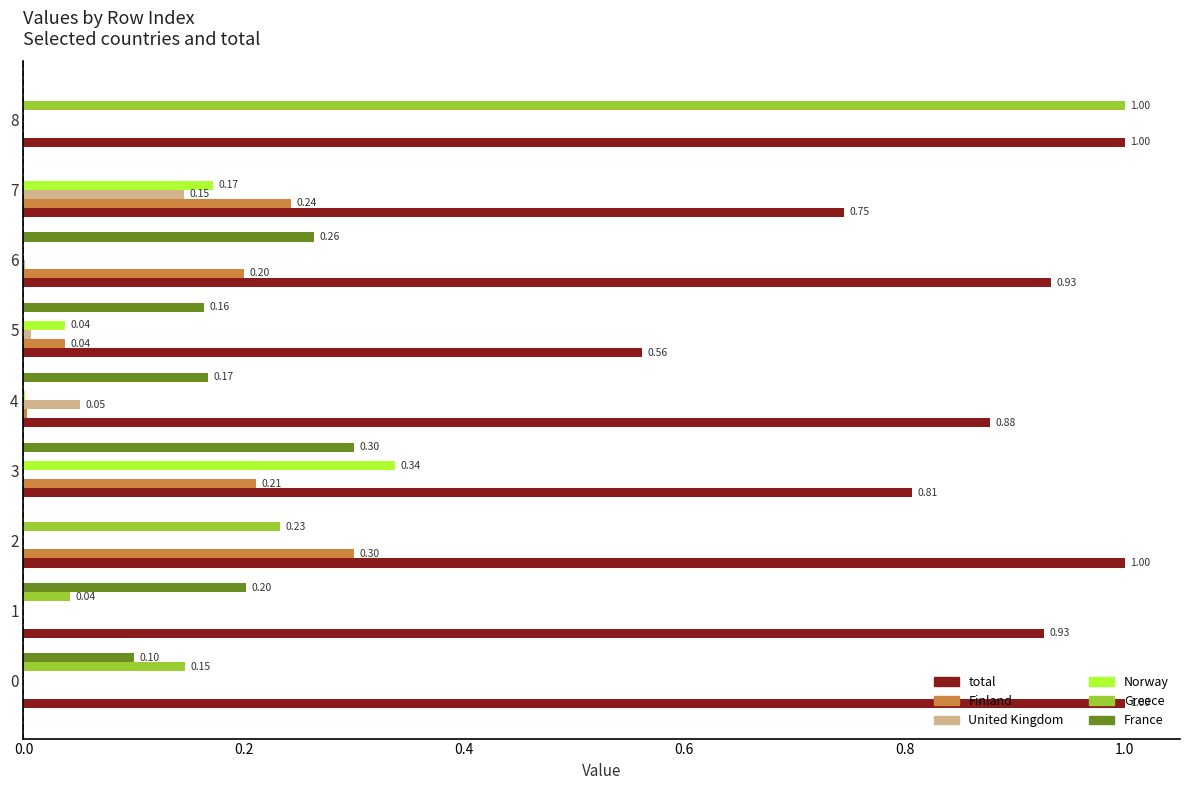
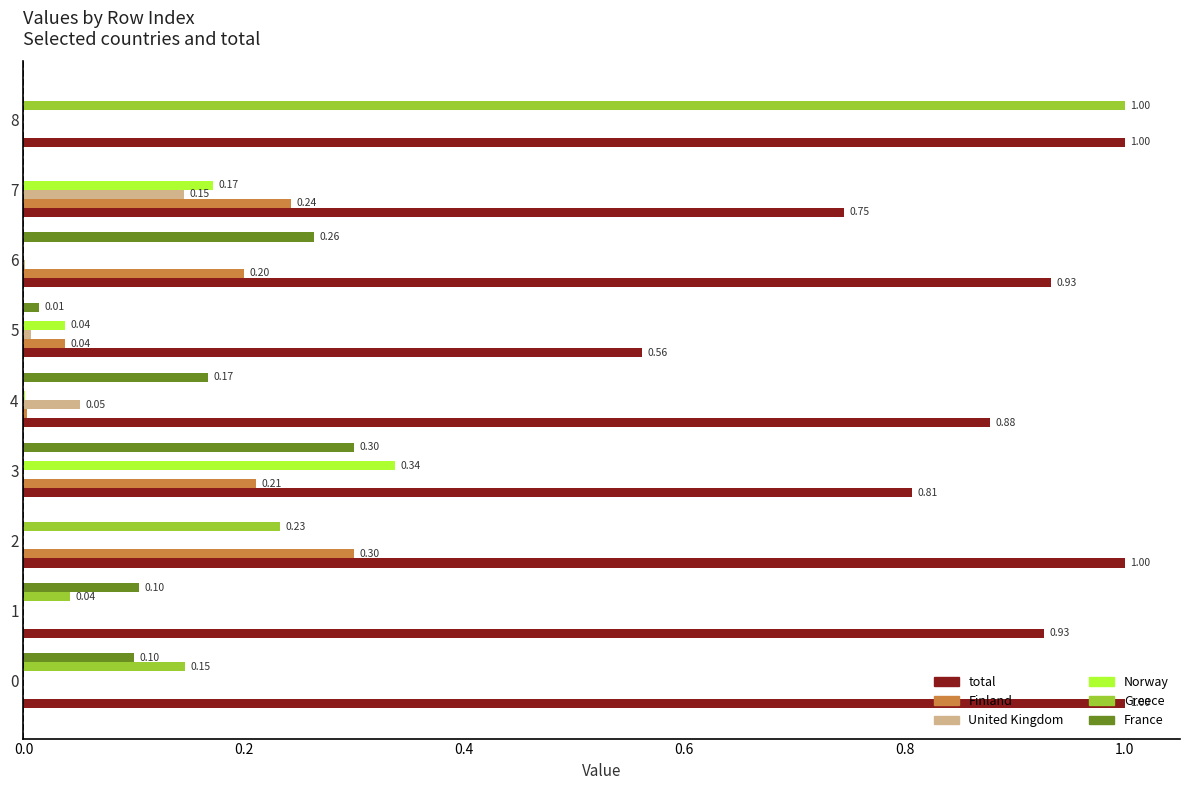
  {
    "total": {
      "8": 1.00,
      "7": 0.75,
      "6": 0.93,
      "5": 0.56,
      "4": 0.88,
      "3": 0.81,
      "2": 1.00,
      "1": 0.93,
      "0": 1.00
    },
    "Finland": {
      "7": 0.24,
      "6": 0.20,
      "5": 0.04,
      "3": 0.21,
      "2": 0.30
    },
    "United Kingdom": {
      "7": 0.15,
      "4": 0.05
    },
    "France": {
      "6": 0.26,
-     "5": 0.16,
+     "5": 0.01,
      "4": 0.17,
      "3": 0.30,
-     "1": 0.20,
+     "1": 0.10,
      "0": 0.10
    }
  }
